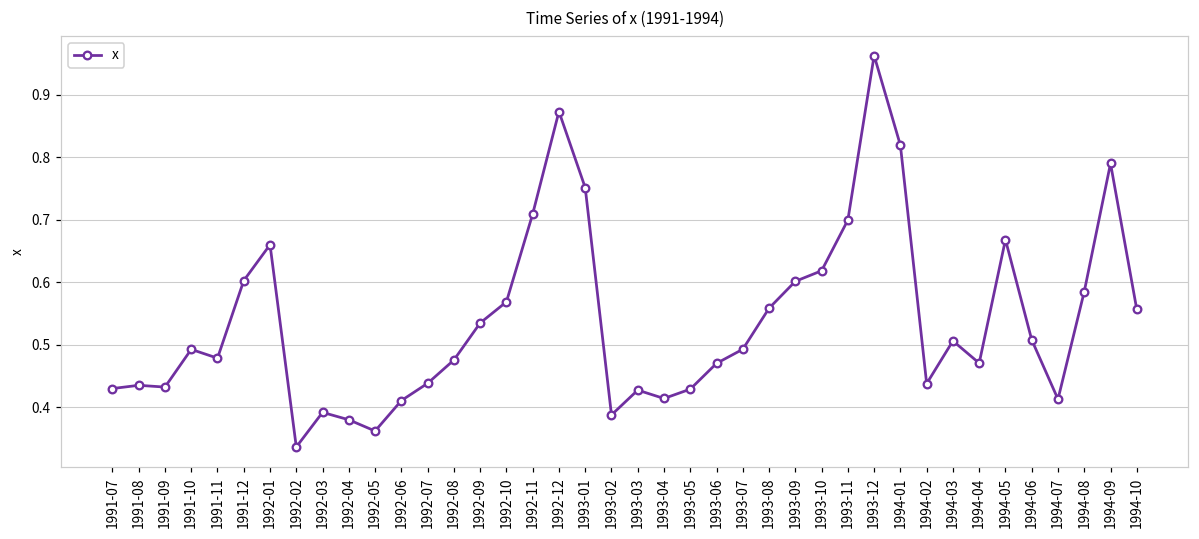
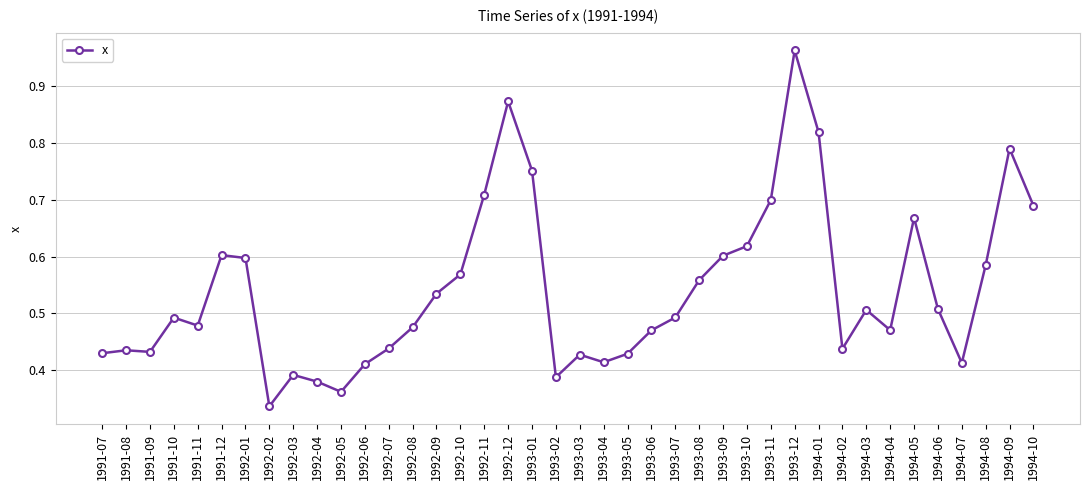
  {
    "1991-07": 0.43,
    "1991-08": 0.44,
    "1991-09": 0.43,
    "1991-10": 0.49,
    "1991-11": 0.48,
    "1991-12": 0.60,
-   "1992-01": 0.66,
+   "1992-01": 0.60,
    "1992-02": 0.34,
    "1992-03": 0.39,
    "1992-04": 0.38,
    "1992-05": 0.36,
    "1992-06": 0.41,
    "1992-07": 0.44,
    "1992-08": 0.48,
    "1992-09": 0.53,
    "1992-10": 0.57,
    "1992-11": 0.71,
    "1992-12": 0.87,
    "1993-01": 0.75,
    "1993-02": 0.39,
    "1993-03": 0.43,
    "1993-04": 0.41,
    "1993-05": 0.43,
    "1993-06": 0.47,
    "1993-07": 0.49,
    "1993-08": 0.56,
    "1993-09": 0.60,
    "1993-10": 0.62,
    "1993-11": 0.70,
    "1993-12": 0.96,
    "1994-01": 0.82,
    "1994-02": 0.44,
    "1994-03": 0.51,
    "1994-04": 0.47,
    "1994-05": 0.67,
    "1994-06": 0.51,
    "1994-07": 0.41,
    "1994-08": 0.59,
    "1994-09": 0.79,
-   "1994-10": 0.56
+   "1994-10": 0.69
  }
